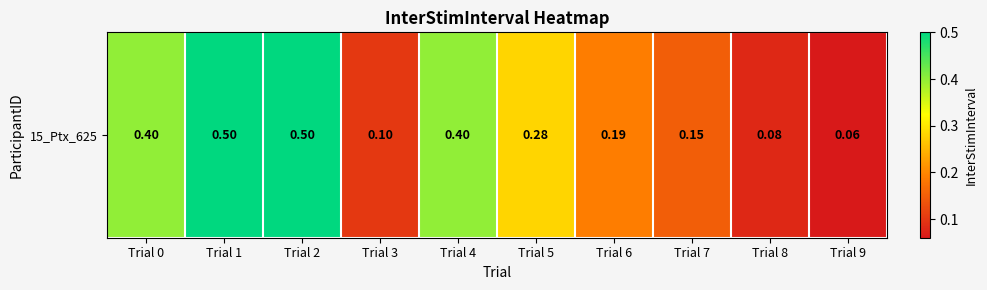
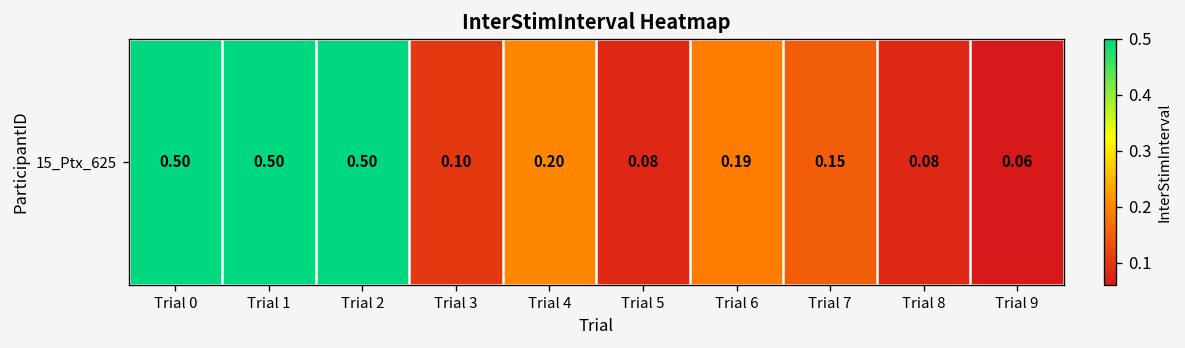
  {
    "15_Ptx_625": {
-     "Trial 0": 0.40,
+     "Trial 0": 0.50,
      "Trial 1": 0.50,
      "Trial 2": 0.50,
      "Trial 3": 0.10,
-     "Trial 4": 0.40,
-     "Trial 5": 0.28,
+     "Trial 4": 0.20,
+     "Trial 5": 0.08,
      "Trial 6": 0.19,
      "Trial 7": 0.15,
      "Trial 8": 0.08,
      "Trial 9": 0.06
    }
  }
